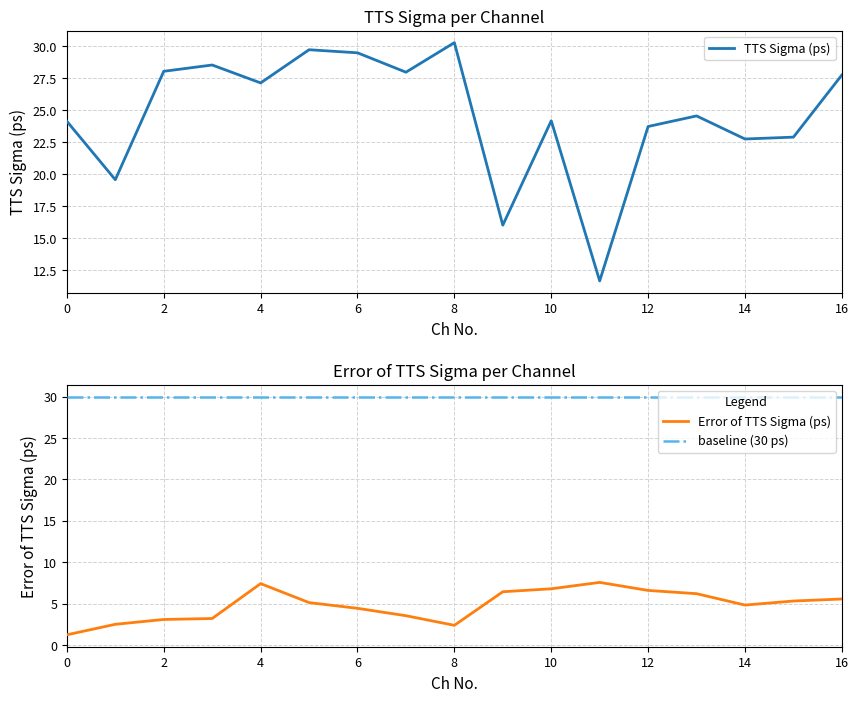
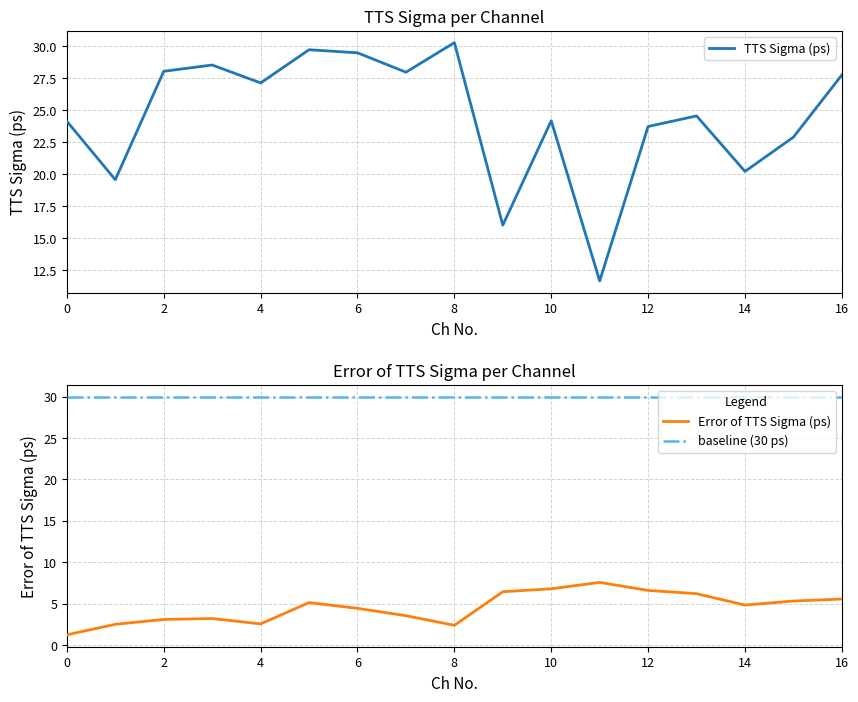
  {
    "TTS Sigma per Channel": {
      "0": 24.1,
      "2": 28.0,
      "4": 27.1,
      "6": 29.5,
      "8": 30.3,
      "10": 24.2,
      "12": 23.7,
-     "14": 22.7,
+     "14": 20.2,
      "16": 27.7
    },
    "Error of TTS Sigma per Channel": {
      "0": 1,
      "2": 3,
-     "4": 7,
+     "4": 3,
      "6": 4,
      "8": 2,
      "10": 7,
      "12": 7,
      "14": 5,
      "16": 6
    }
  }
